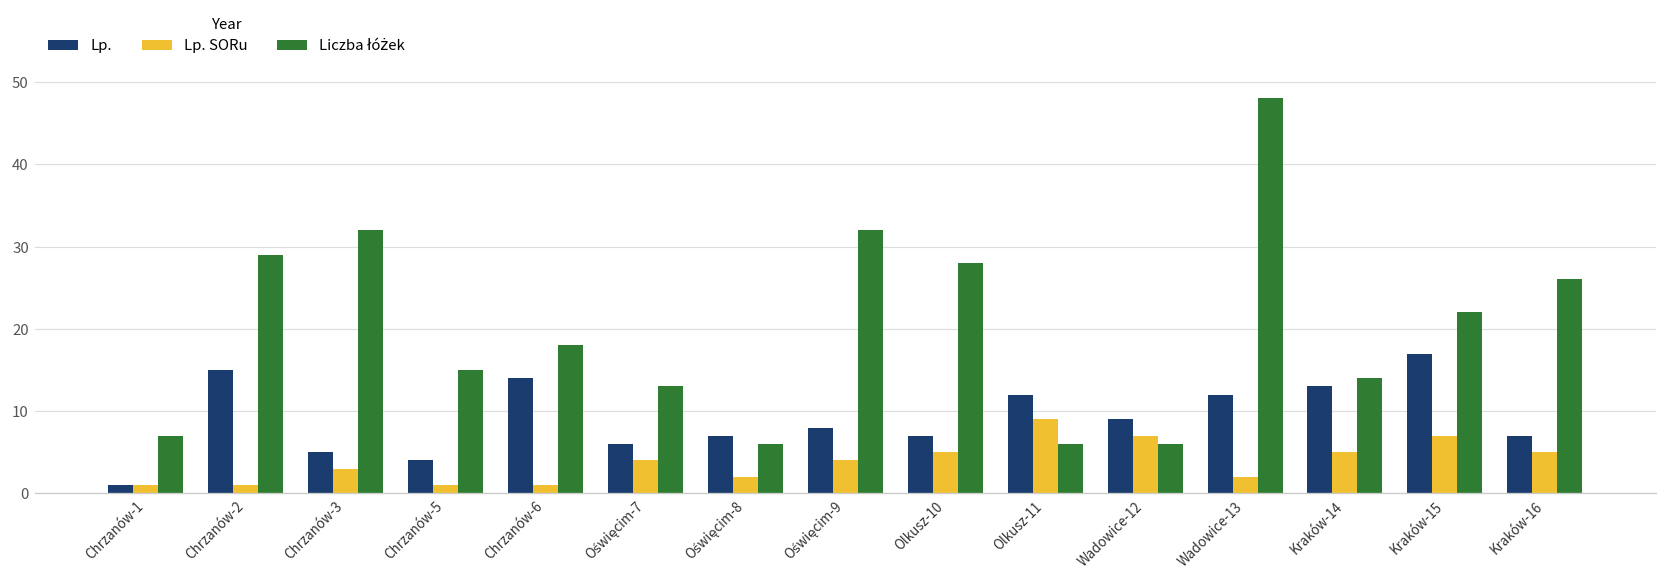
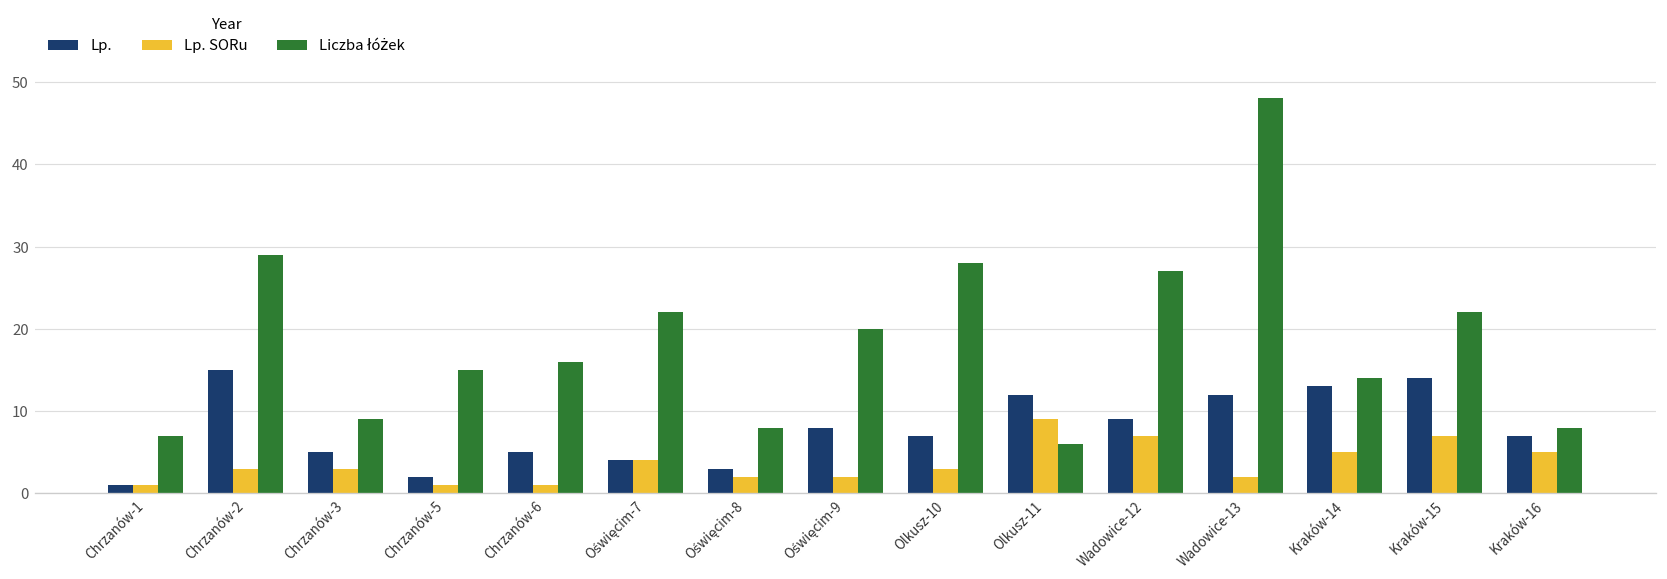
  {
    "Lp.": {
      "Chrzanów-1": 1,
      "Chrzanów-2": 15,
      "Chrzanów-3": 5,
-     "Chrzanów-5": 4,
-     "Chrzanów-6": 14,
-     "Oświęcim-7": 6,
-     "Oświęcim-8": 7,
+     "Chrzanów-5": 2,
+     "Chrzanów-6": 5,
+     "Oświęcim-7": 4,
+     "Oświęcim-8": 3,
      "Oświęcim-9": 8,
      "Olkusz-10": 7,
      "Olkusz-11": 12,
      "Wadowice-12": 9,
      "Wadowice-13": 12,
      "Kraków-14": 13,
-     "Kraków-15": 17,
+     "Kraków-15": 14,
      "Kraków-16": 7
    },
    "Lp. SORu": {
      "Chrzanów-1": 1,
-     "Chrzanów-2": 1,
+     "Chrzanów-2": 3,
      "Chrzanów-3": 3,
      "Chrzanów-5": 1,
      "Chrzanów-6": 1,
      "Oświęcim-7": 4,
      "Oświęcim-8": 2,
-     "Oświęcim-9": 4,
-     "Olkusz-10": 5,
+     "Oświęcim-9": 2,
+     "Olkusz-10": 3,
      "Olkusz-11": 9,
      "Wadowice-12": 7,
      "Wadowice-13": 2,
      "Kraków-14": 5,
      "Kraków-15": 7,
      "Kraków-16": 5
    },
    "Liczba łóżek": {
      "Chrzanów-1": 7,
      "Chrzanów-2": 29,
-     "Chrzanów-3": 32,
+     "Chrzanów-3": 9,
      "Chrzanów-5": 15,
-     "Chrzanów-6": 18,
-     "Oświęcim-7": 13,
-     "Oświęcim-8": 6,
-     "Oświęcim-9": 32,
+     "Chrzanów-6": 16,
+     "Oświęcim-7": 22,
+     "Oświęcim-8": 8,
+     "Oświęcim-9": 20,
      "Olkusz-10": 28,
      "Olkusz-11": 6,
-     "Wadowice-12": 6,
+     "Wadowice-12": 27,
      "Wadowice-13": 48,
      "Kraków-14": 14,
      "Kraków-15": 22,
-     "Kraków-16": 26
+     "Kraków-16": 8
    }
  }
